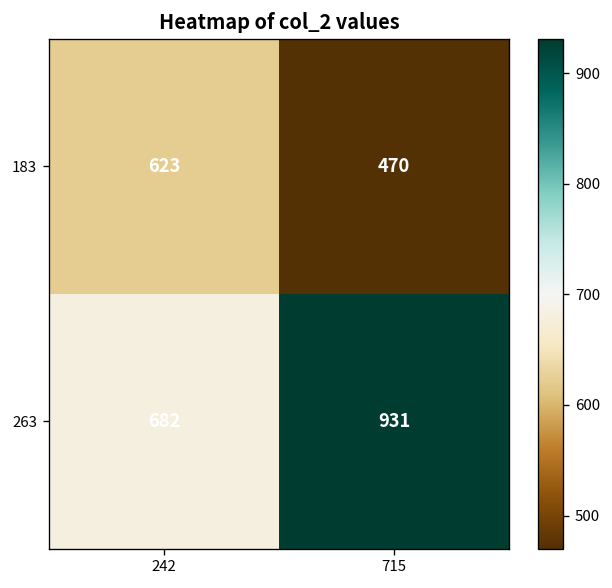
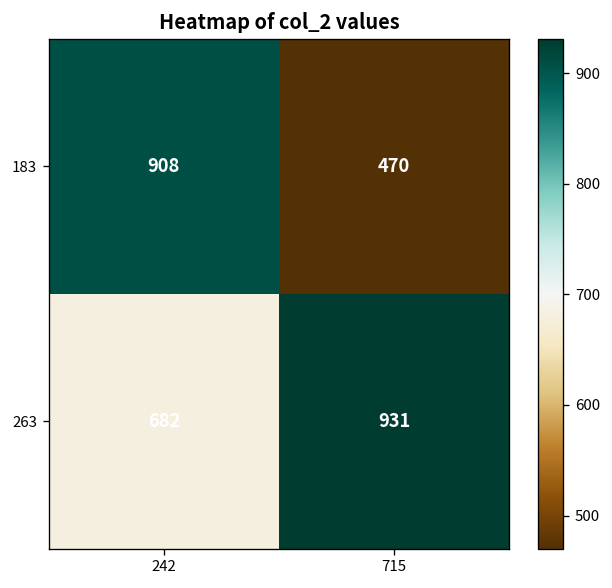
  {
    "183": {
-     "242": 623,
+     "242": 908,
      "715": 470
    },
    "263": {
      "715": 931
    }
  }
